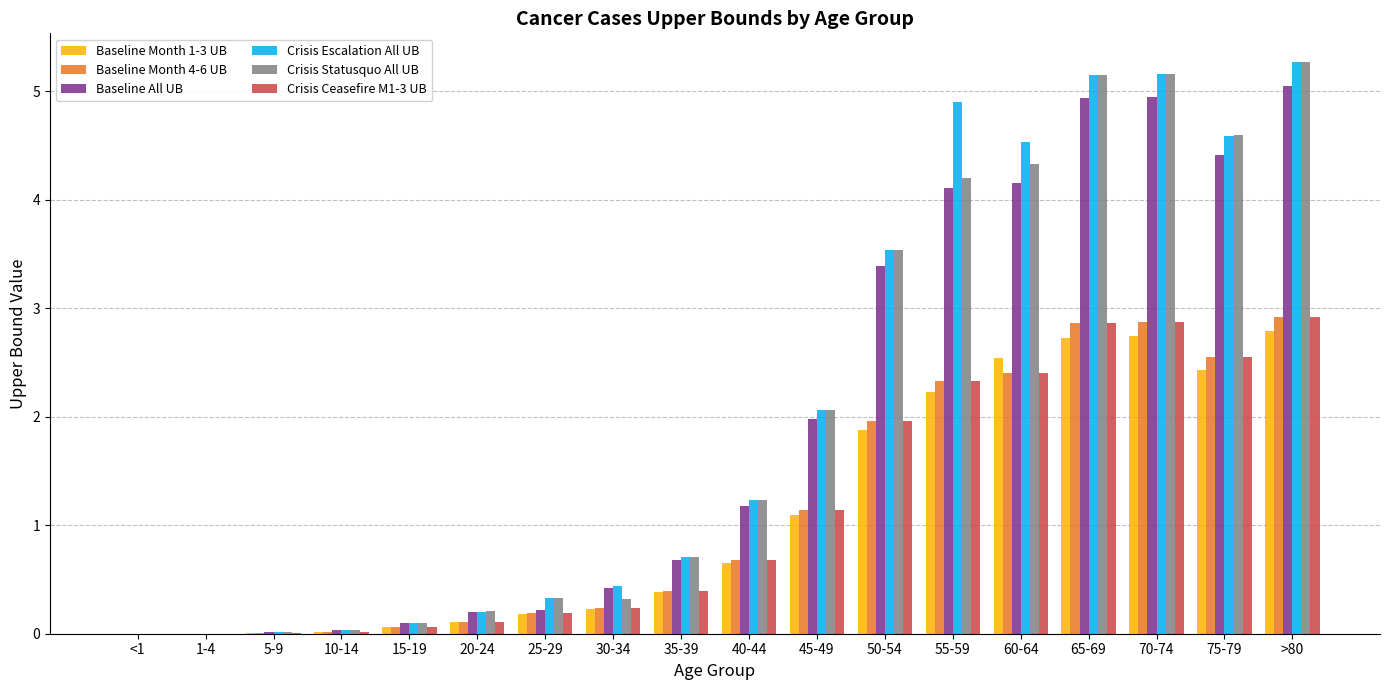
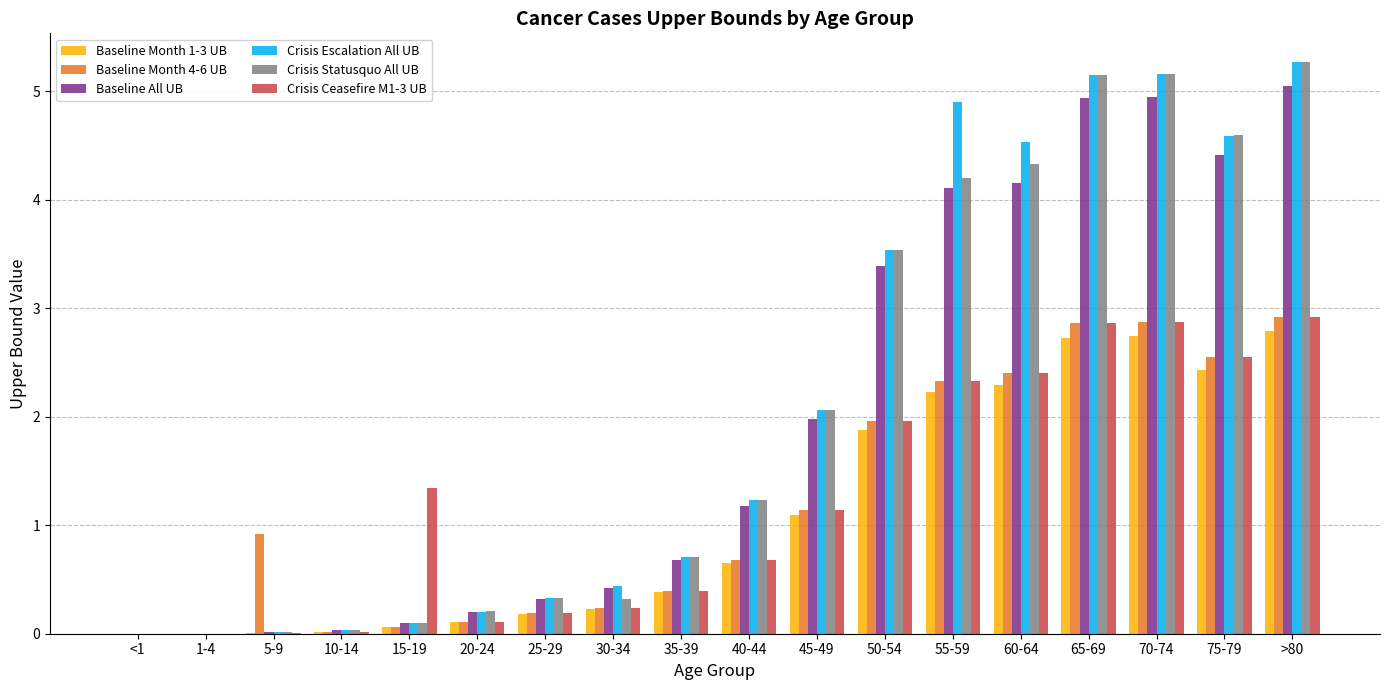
  {
    "Baseline Month 1-3 UB": {
      "<1": 0.00,
      "1-4": 0.00,
      "15-19": 0.06,
      "20-24": 0.11,
      "25-29": 0.18,
      "30-34": 0.23,
      "35-39": 0.38,
      "40-44": 0.65,
      "45-49": 1.09,
      "50-54": 1.88,
      "55-59": 2.23,
-     "60-64": 2.54,
+     "60-64": 2.29,
      "65-69": 2.73,
      "70-74": 2.74,
      "75-79": 2.43,
      ">80": 2.79
    },
    "Baseline Month 4-6 UB": {
      "<1": 0.00,
      "1-4": 0.00,
-     "5-9": 0.01,
+     "5-9": 0.92,
      "15-19": 0.06,
      "20-24": 0.11,
      "25-29": 0.19,
      "30-34": 0.24,
      "35-39": 0.39,
      "40-44": 0.68,
      "45-49": 1.14,
      "50-54": 1.96,
      "55-59": 2.33,
      "60-64": 2.40,
      "65-69": 2.86,
      "70-74": 2.87,
      "75-79": 2.55,
      ">80": 2.92
    },
    "Baseline All UB": {
      "<1": 0.00,
      "1-4": 0.00,
      "10-14": 0.03,
      "15-19": 0.10,
      "20-24": 0.20,
-     "25-29": 0.22,
+     "25-29": 0.32,
      "30-34": 0.42,
      "35-39": 0.68,
      "40-44": 1.18,
      "45-49": 1.98,
      "50-54": 3.39,
      "55-59": 4.11,
      "60-64": 4.15,
      "65-69": 4.94,
      "70-74": 4.95,
      "75-79": 4.41,
      ">80": 5.05
    },
    "Crisis Escalation All UB": {
      "<1": 0.00,
      "1-4": 0.00,
      "10-14": 0.03,
      "15-19": 0.10,
      "20-24": 0.20,
      "25-29": 0.33,
      "30-34": 0.44,
      "35-39": 0.71,
      "40-44": 1.23,
      "45-49": 2.06,
      "50-54": 3.54,
      "55-59": 4.90,
      "60-64": 4.53,
      "65-69": 5.15,
      "70-74": 5.16,
      "75-79": 4.59,
      ">80": 5.27
    },
    "Crisis Statusquo All UB": {
      "<1": 0.00,
      "1-4": 0.00,
      "10-14": 0.03,
      "15-19": 0.10,
      "20-24": 0.21,
      "25-29": 0.33,
      "30-34": 0.32,
      "35-39": 0.71,
      "40-44": 1.23,
      "45-49": 2.06,
      "50-54": 3.54,
      "55-59": 4.20,
      "60-64": 4.33,
      "65-69": 5.15,
      "70-74": 5.16,
      "75-79": 4.60,
      ">80": 5.27
    },
    "Crisis Ceasefire M1-3 UB": {
      "<1": 0.00,
      "1-4": 0.00,
-     "15-19": 0.06,
+     "15-19": 1.34,
      "20-24": 0.11,
      "25-29": 0.19,
      "30-34": 0.24,
      "35-39": 0.39,
      "40-44": 0.68,
      "45-49": 1.14,
      "50-54": 1.96,
      "55-59": 2.33,
      "60-64": 2.40,
      "65-69": 2.86,
      "70-74": 2.87,
      "75-79": 2.55,
      ">80": 2.92
    }
  }
